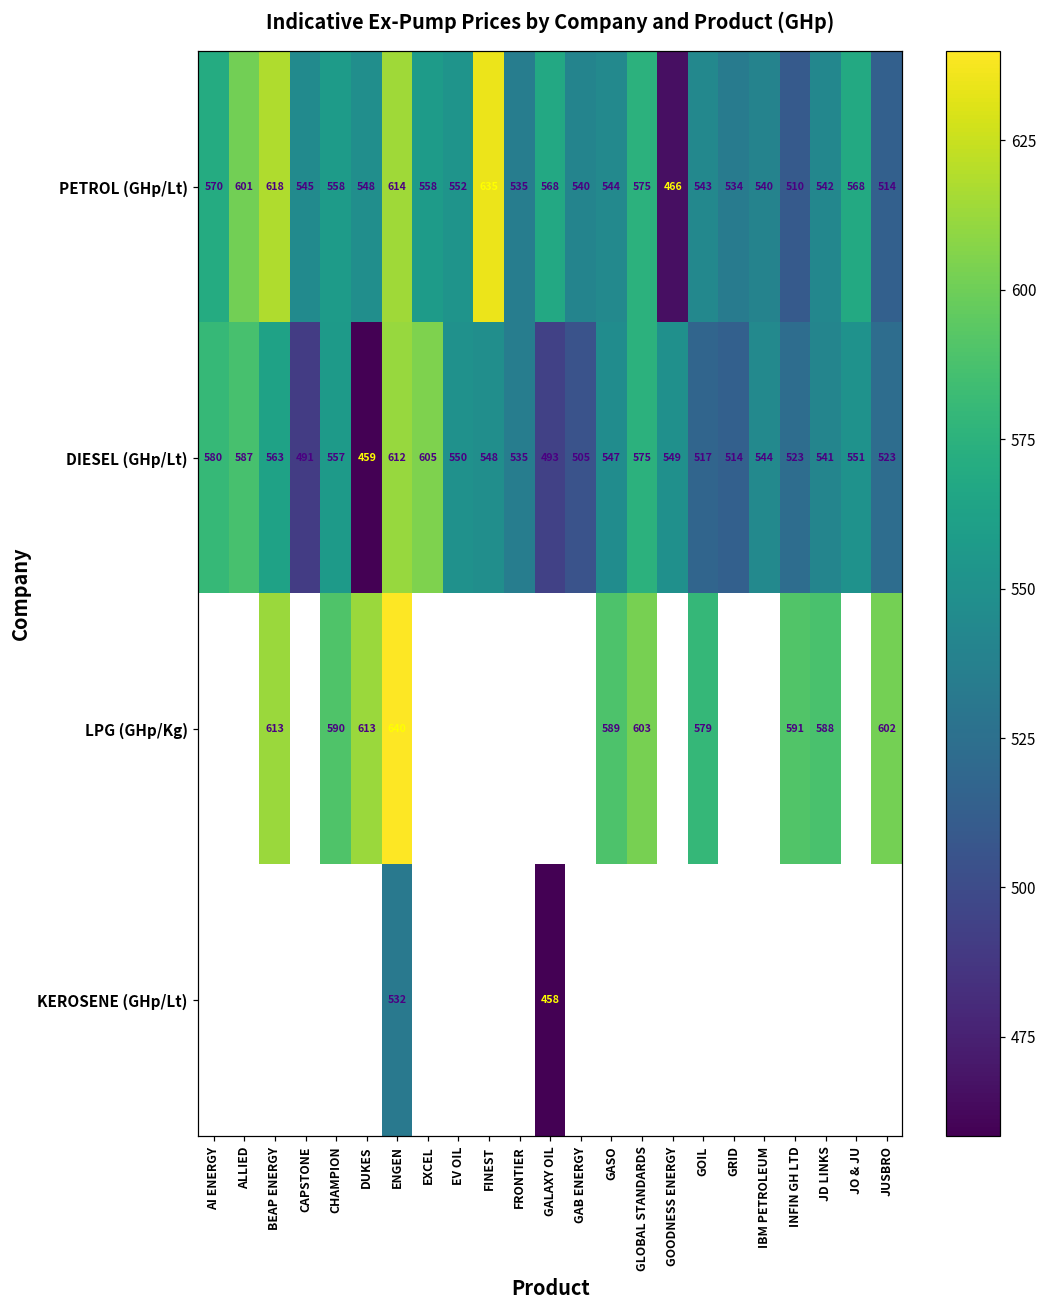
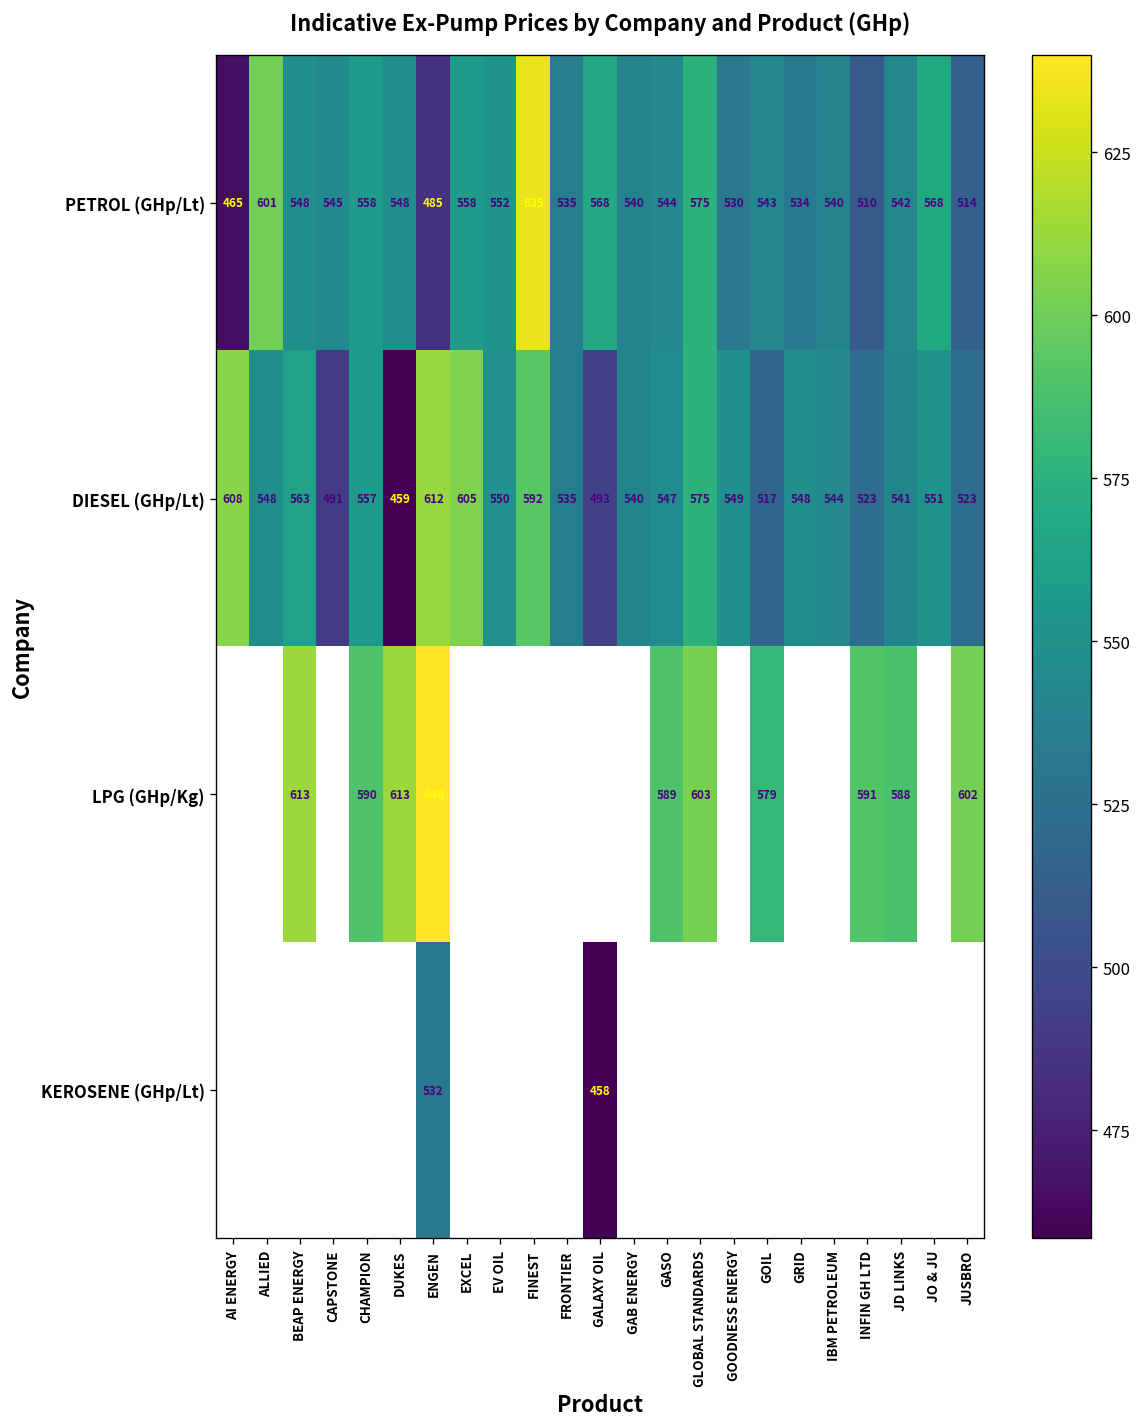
  {
    "PETROL (GHp/Lt)": {
-     "AI ENERGY": 570,
+     "AI ENERGY": 465,
      "ALLIED": 601,
-     "BEAP ENERGY": 618,
+     "BEAP ENERGY": 548,
      "CAPSTONE": 545,
      "CHAMPION": 558,
      "DUKES": 548,
-     "ENGEN": 614,
+     "ENGEN": 485,
      "EXCEL": 558,
      "EV OIL": 552,
      "FRONTIER": 535,
      "GALAXY OIL": 568,
      "GAB ENERGY": 540,
      "GASO": 544,
      "GLOBAL STANDARDS": 575,
-     "GOODNESS ENERGY": 466,
+     "GOODNESS ENERGY": 530,
      "GOIL": 543,
      "GRID": 534,
      "IBM PETROLEUM": 540,
      "INFIN GH LTD": 510,
      "JD LINKS": 542,
      "JO & JU": 568,
      "JUSBRO": 514
    },
    "DIESEL (GHp/Lt)": {
-     "AI ENERGY": 580,
-     "ALLIED": 587,
+     "AI ENERGY": 608,
+     "ALLIED": 548,
      "BEAP ENERGY": 563,
      "CAPSTONE": 491,
      "CHAMPION": 557,
      "DUKES": 459,
      "ENGEN": 612,
      "EXCEL": 605,
      "EV OIL": 550,
-     "FINEST": 548,
+     "FINEST": 592,
      "FRONTIER": 535,
      "GALAXY OIL": 493,
-     "GAB ENERGY": 505,
+     "GAB ENERGY": 540,
      "GASO": 547,
      "GLOBAL STANDARDS": 575,
      "GOODNESS ENERGY": 549,
      "GOIL": 517,
-     "GRID": 514,
+     "GRID": 548,
      "IBM PETROLEUM": 544,
      "INFIN GH LTD": 523,
      "JD LINKS": 541,
      "JO & JU": 551,
      "JUSBRO": 523
    },
    "LPG (GHp/Kg)": {
      "BEAP ENERGY": 613,
      "CHAMPION": 590,
      "DUKES": 613,
      "GASO": 589,
      "GLOBAL STANDARDS": 603,
      "GOIL": 579,
      "INFIN GH LTD": 591,
      "JD LINKS": 588,
      "JUSBRO": 602
    },
    "KEROSENE (GHp/Lt)": {
      "ENGEN": 532,
      "GALAXY OIL": 458
    }
  }
